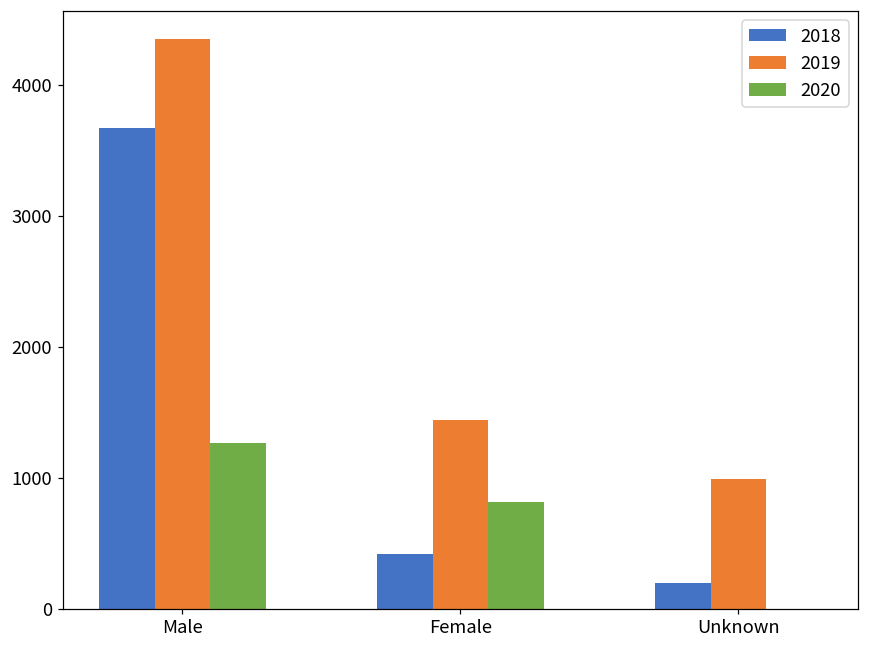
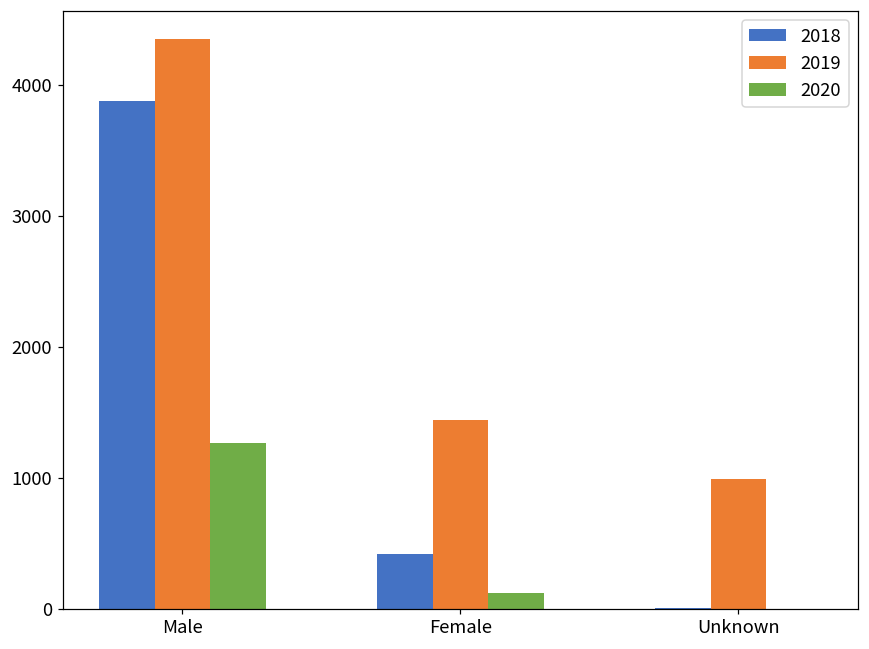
  {
    "2018": {
-     "Male": 3670,
+     "Male": 3880,
      "Female": 420,
-     "Unknown": 200
+     "Unknown": 0
    },
    "2019": {
      "Male": 4350,
      "Female": 1440,
      "Unknown": 990
    },
    "2020": {
      "Male": 1270,
-     "Female": 820,
+     "Female": 120,
      "Unknown": 0
    }
  }
